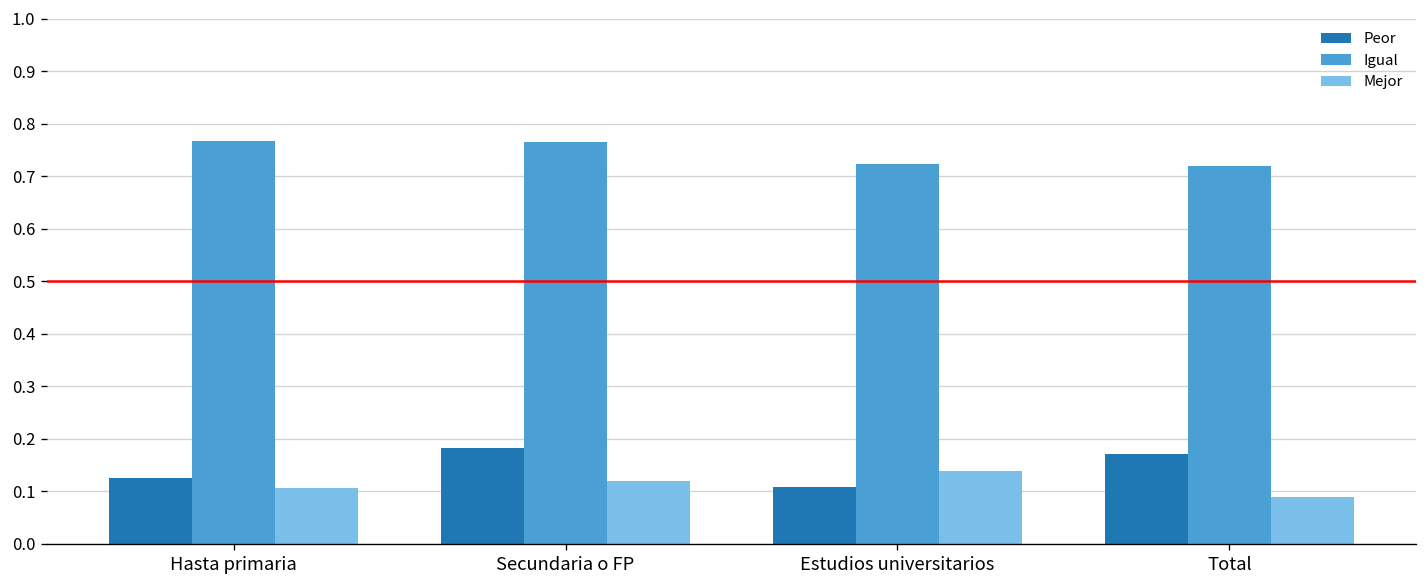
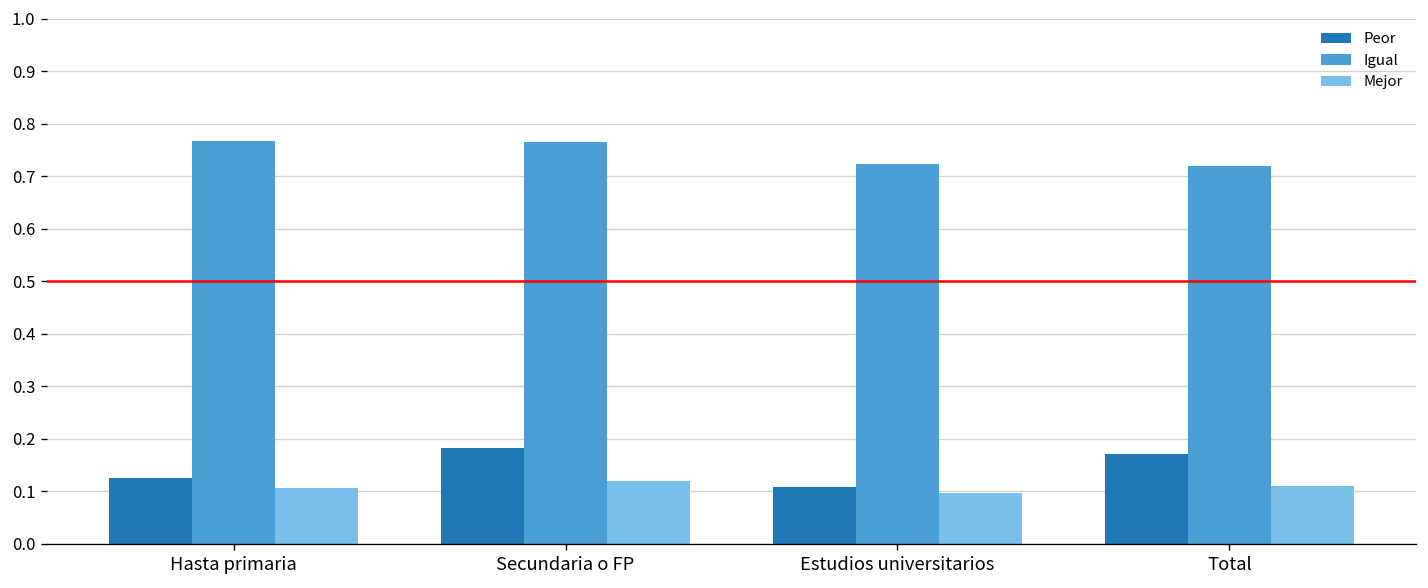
  {
    "Peor": {
      "Hasta primaria": 0.13,
      "Secundaria o FP": 0.18,
      "Estudios universitarios": 0.11,
      "Total": 0.17
    },
    "Igual": {
      "Hasta primaria": 0.77,
      "Secundaria o FP": 0.76,
      "Estudios universitarios": 0.72,
      "Total": 0.72
    },
    "Mejor": {
      "Hasta primaria": 0.11,
      "Secundaria o FP": 0.12,
-     "Estudios universitarios": 0.14,
-     "Total": 0.09
+     "Estudios universitarios": 0.10,
+     "Total": 0.11
    }
  }
